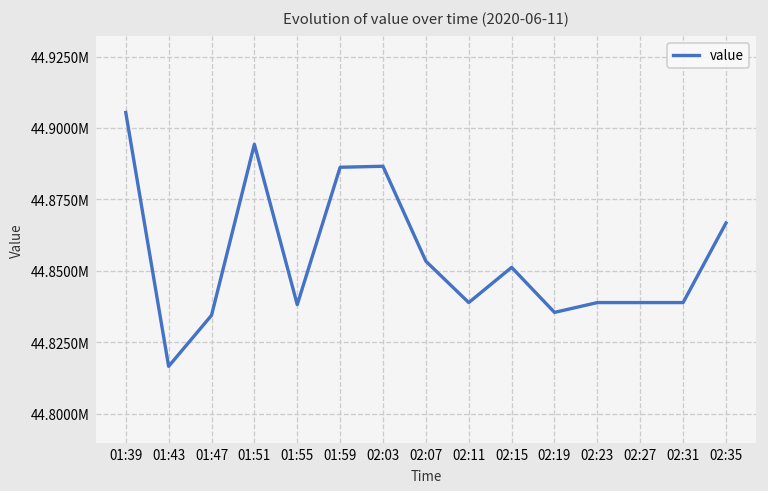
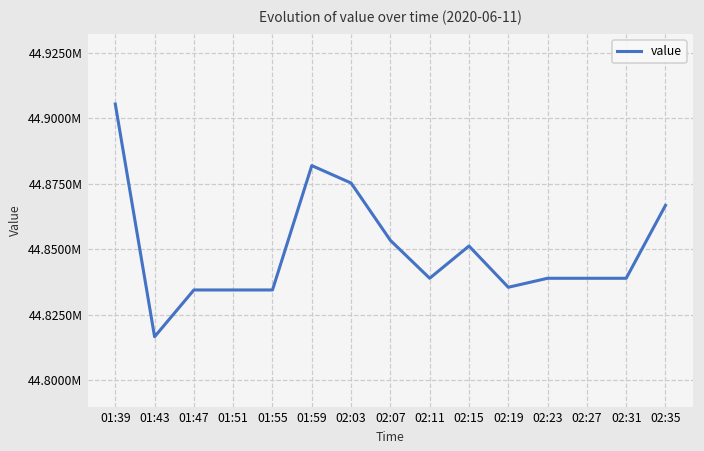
  {
    "01:39": 44905000,
    "01:43": 44817000,
    "01:47": 44834000,
-   "01:51": 44894000,
-   "01:55": 44838000,
-   "01:59": 44886000,
-   "02:03": 44887000,
+   "01:51": 44834000,
+   "01:55": 44834000,
+   "01:59": 44882000,
+   "02:03": 44875000,
    "02:07": 44853000,
    "02:11": 44839000,
    "02:15": 44851000,
    "02:19": 44835000,
    "02:23": 44839000,
    "02:27": 44839000,
    "02:31": 44839000,
    "02:35": 44867000
  }
